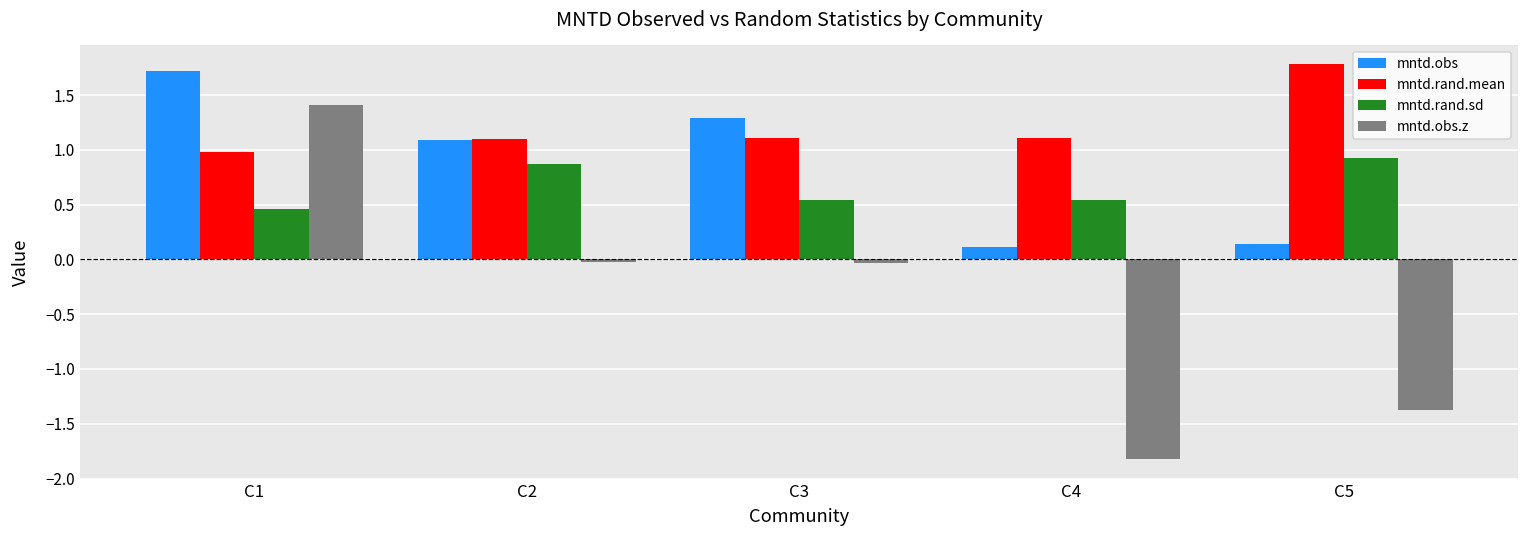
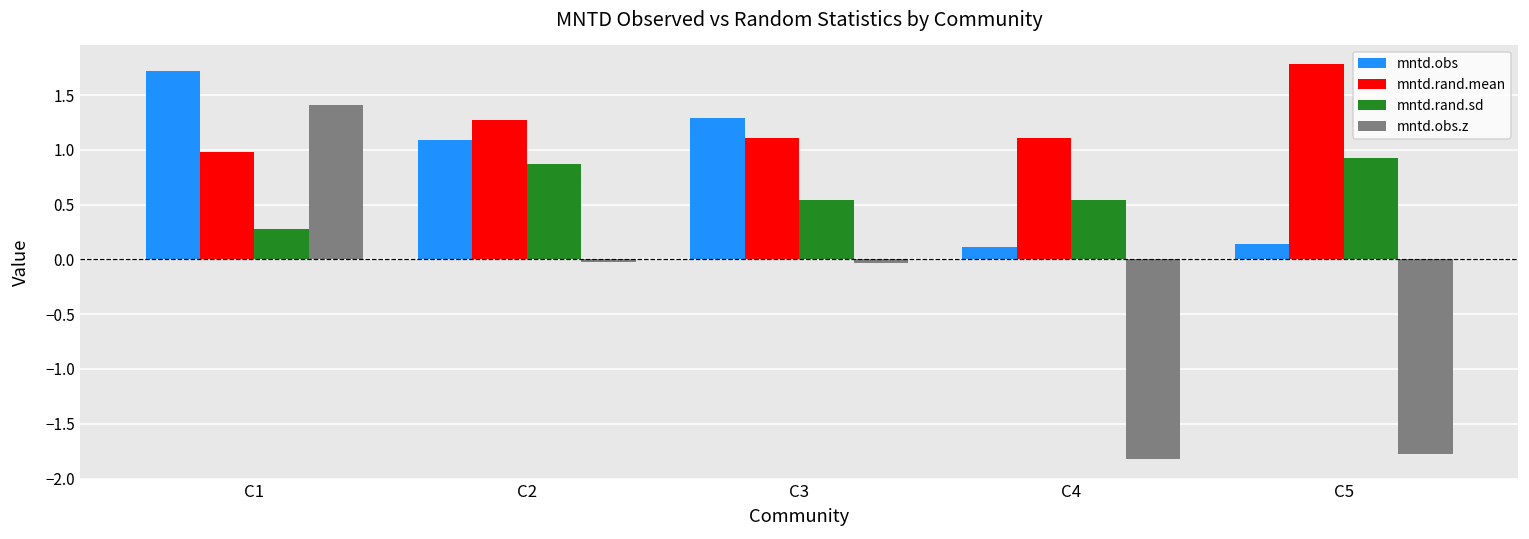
  {
    "mntd.obs": {
      "C1": 1.7,
      "C2": 1.1,
      "C3": 1.3,
      "C4": 0.1,
      "C5": 0.1
    },
    "mntd.rand.mean": {
      "C1": 1.0,
-     "C2": 1.1,
+     "C2": 1.3,
      "C3": 1.1,
      "C4": 1.1,
      "C5": 1.8
    },
    "mntd.rand.sd": {
-     "C1": 0.5,
+     "C1": 0.3,
      "C2": 0.9,
      "C3": 0.5,
      "C4": 0.5,
      "C5": 0.9
    },
    "mntd.obs.z": {
      "C1": 1.4,
      "C3": 0.0,
      "C4": -1.8,
-     "C5": -1.4
+     "C5": -1.8
    }
  }
